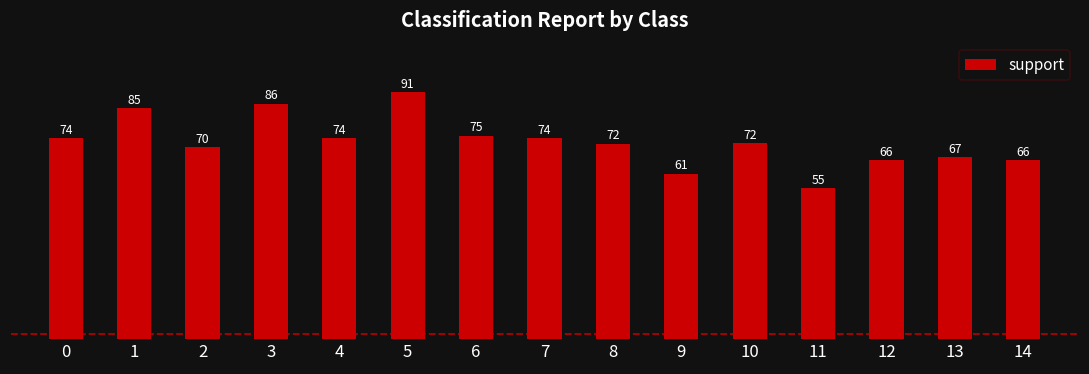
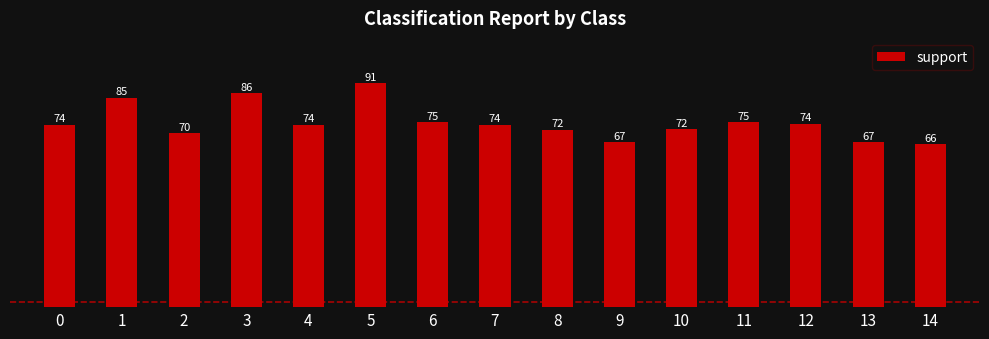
  {
    "0": 74,
    "1": 85,
    "4": 74,
    "5": 91,
    "6": 75,
    "7": 74,
    "8": 72,
-   "9": 61,
+   "9": 67,
    "10": 72,
-   "11": 55,
-   "12": 66,
+   "11": 75,
+   "12": 74,
    "13": 67,
    "14": 66
  }
